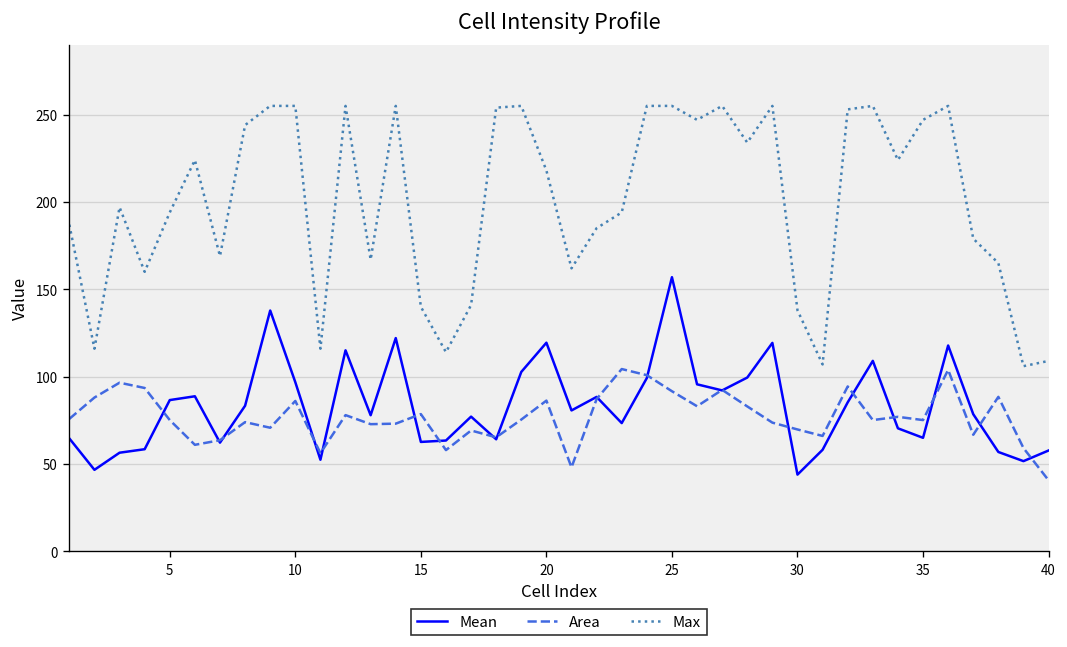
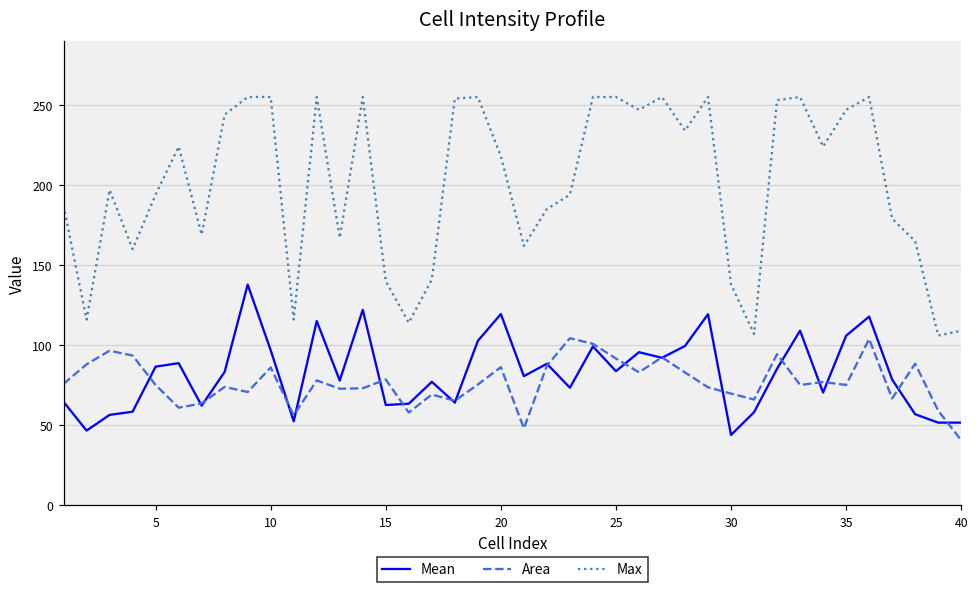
  {
    "Mean": {
      "5": 87,
      "10": 97,
      "15": 63,
      "20": 119,
-     "25": 157,
+     "25": 84,
      "30": 44,
-     "35": 65,
-     "40": 58
+     "35": 106,
+     "40": 52
    }
  }
